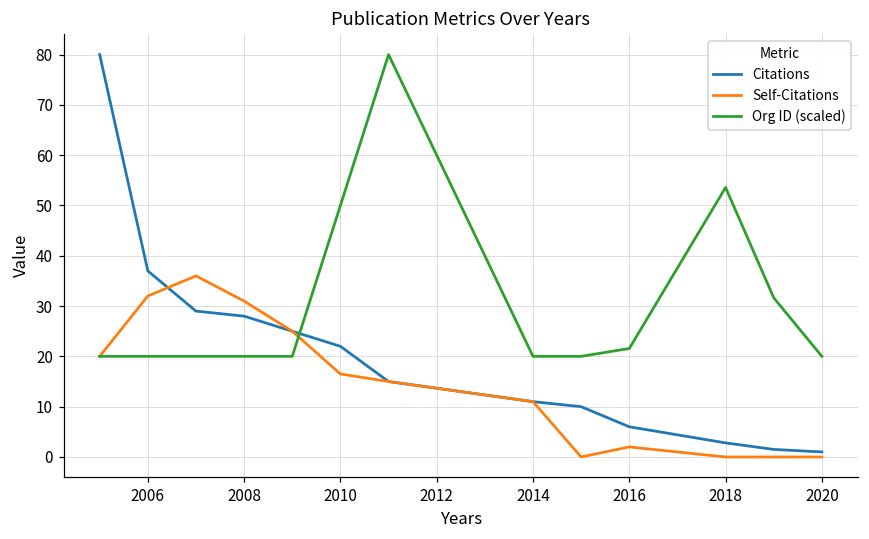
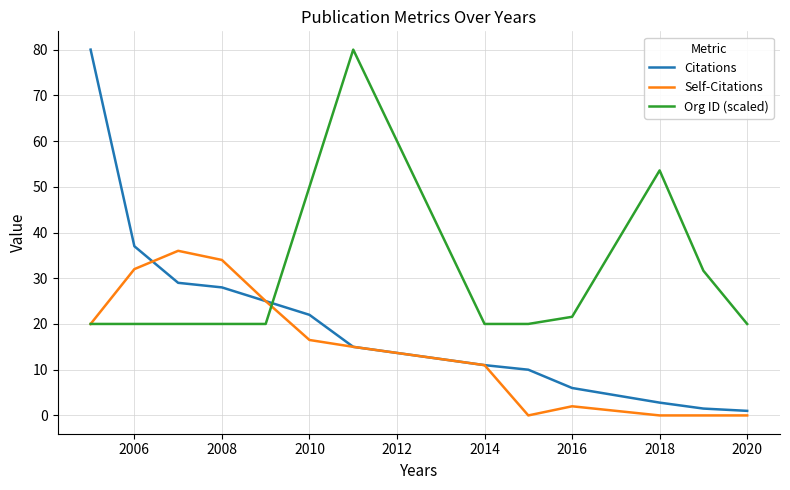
  {
    "Citations": {
      "2006": 37,
      "2008": 28,
      "2010": 22,
      "2016": 6,
      "2018": 3,
      "2020": 1
    },
    "Self-Citations": {
      "2006": 32,
-     "2008": 31,
+     "2008": 34,
      "2010": 17,
      "2016": 2,
      "2018": 0,
      "2020": 0
    },
    "Org ID (scaled)": {
      "2006": 20,
      "2008": 20,
      "2010": 50,
      "2014": 20,
      "2016": 22,
      "2018": 54,
      "2020": 20
    }
  }
